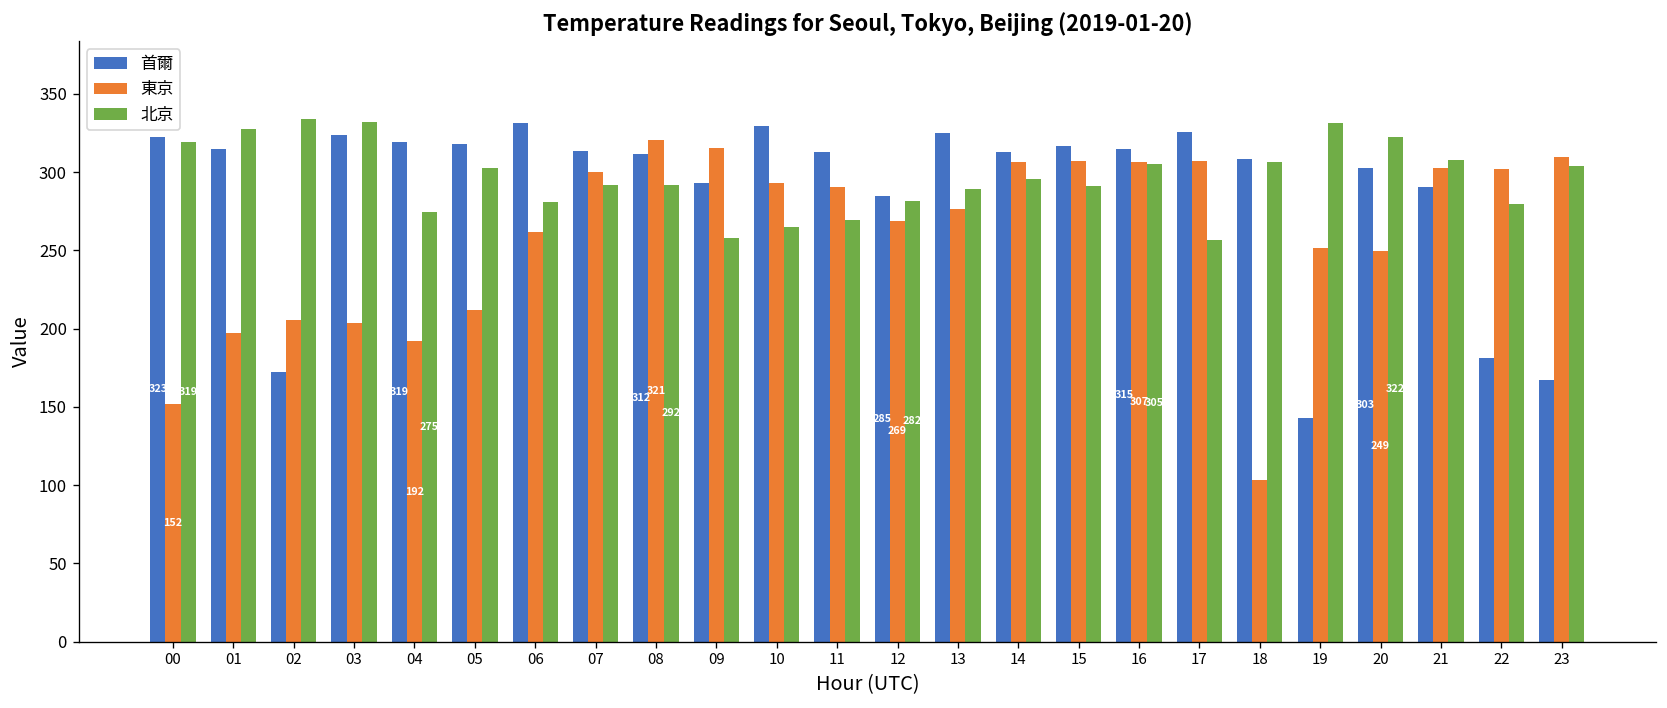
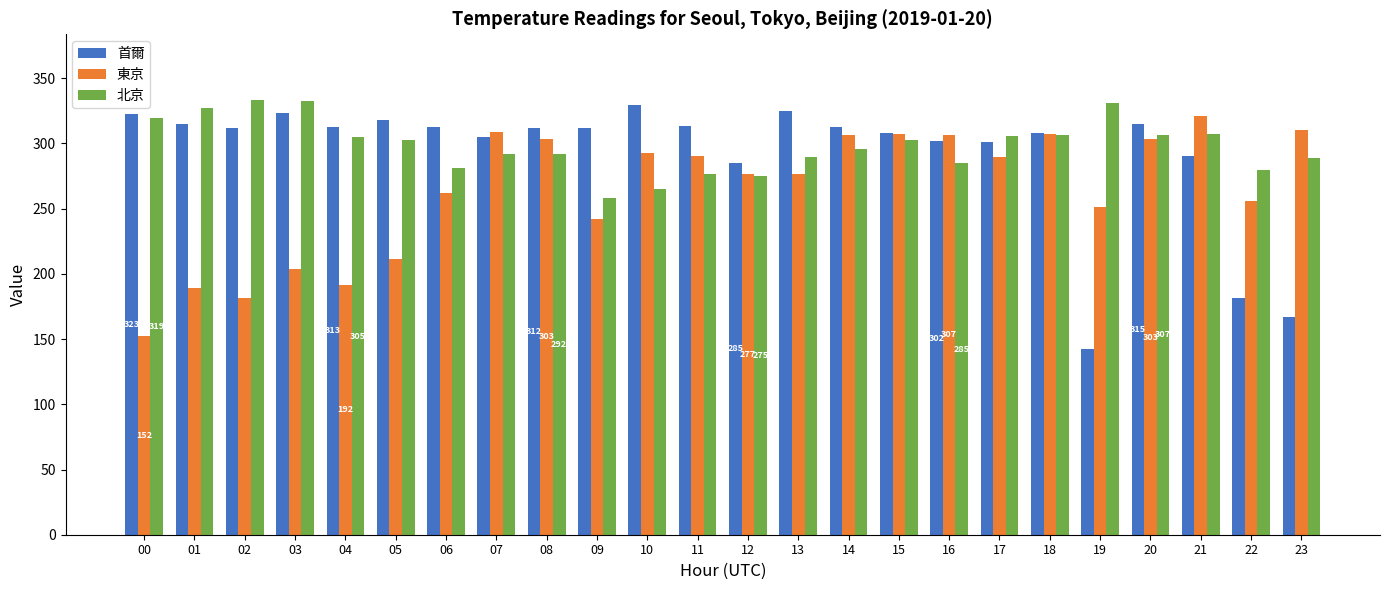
  {
    "首爾": {
      "00": 323,
-     "02": 172,
-     "04": 319,
-     "06": 332,
-     "07": 313,
+     "02": 312,
+     "04": 313,
+     "06": 313,
+     "07": 305,
      "08": 312,
-     "09": 293,
+     "09": 312,
      "12": 285,
-     "15": 317,
-     "16": 315,
-     "17": 326,
-     "20": 303
+     "15": 308,
+     "16": 302,
+     "17": 301,
+     "20": 315
    },
    "東京": {
      "00": 152,
-     "01": 197,
-     "02": 206,
+     "01": 189,
+     "02": 181,
      "04": 192,
-     "07": 300,
-     "08": 321,
-     "09": 315,
-     "12": 269,
-     "17": 307,
-     "18": 104,
-     "20": 249,
-     "21": 303,
-     "22": 302
+     "07": 309,
+     "08": 303,
+     "09": 242,
+     "12": 277,
+     "17": 290,
+     "18": 307,
+     "20": 303,
+     "21": 321,
+     "22": 256
    },
    "北京": {
      "00": 319,
-     "04": 275,
+     "04": 305,
      "08": 292,
-     "11": 269,
-     "12": 282,
-     "15": 291,
-     "16": 305,
-     "17": 257,
-     "20": 322,
-     "23": 304
+     "11": 277,
+     "12": 275,
+     "15": 303,
+     "16": 285,
+     "17": 306,
+     "20": 307,
+     "23": 289
    }
  }
